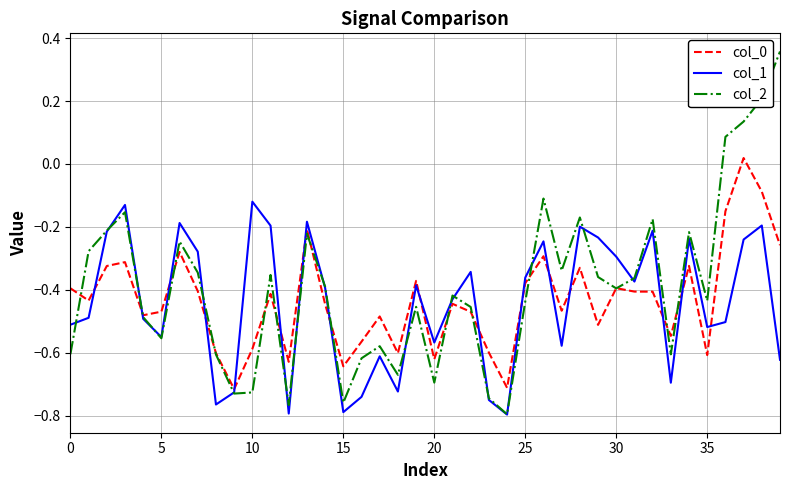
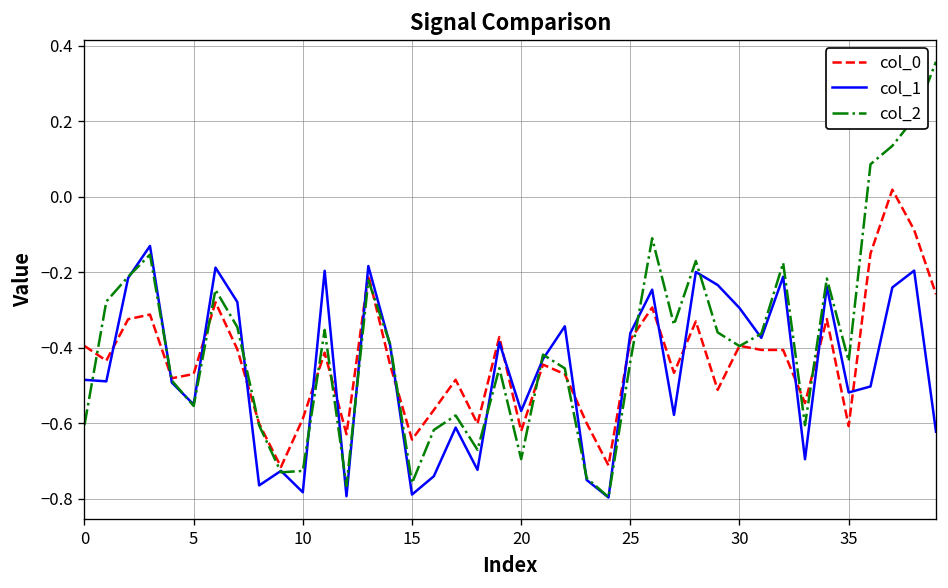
  {
    "col_0": {
      "0": -0.40,
      "5": -0.47,
      "10": -0.59,
      "15": -0.64,
      "20": -0.62,
      "25": -0.38,
      "35": -0.61
    },
    "col_1": {
-     "0": -0.51,
-     "10": -0.12,
+     "0": -0.48,
+     "10": -0.78,
      "15": -0.79,
      "20": -0.57,
      "25": -0.36,
      "30": -0.29,
      "35": -0.52
    },
    "col_2": {
      "0": -0.60,
      "10": -0.73,
      "15": -0.76,
      "20": -0.69,
      "25": -0.44,
      "35": -0.43
    }
  }
